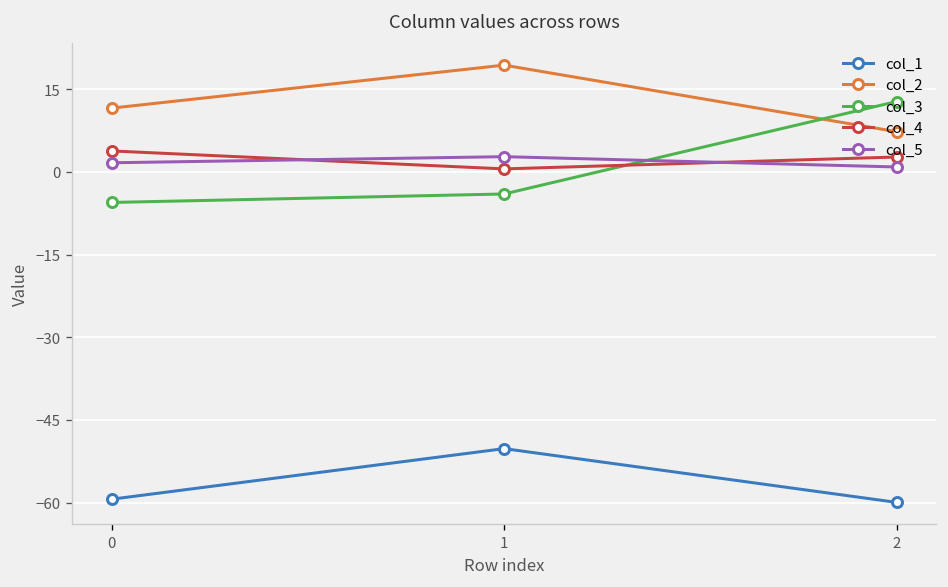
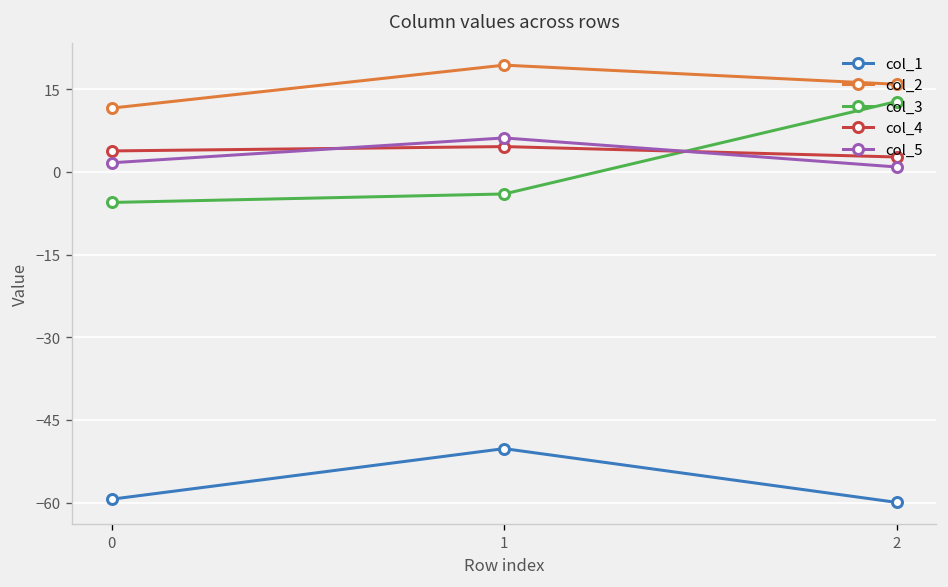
  {
    "col_1": {
      "0": -59,
      "1": -50,
      "2": -60
    },
    "col_2": {
      "0": 12,
      "1": 19,
-     "2": 7
+     "2": 16
    },
    "col_3": {
      "0": -6,
      "1": -4,
      "2": 13
    },
    "col_4": {
      "0": 4,
-     "1": 1,
+     "1": 5,
      "2": 3
    },
    "col_5": {
      "0": 2,
-     "1": 3,
+     "1": 6,
      "2": 1
    }
  }
